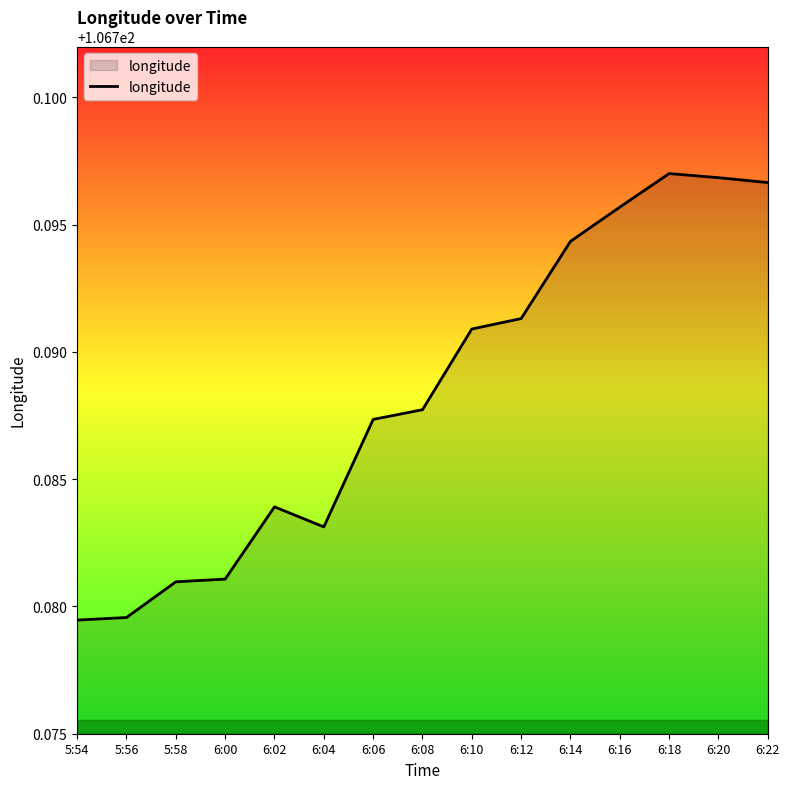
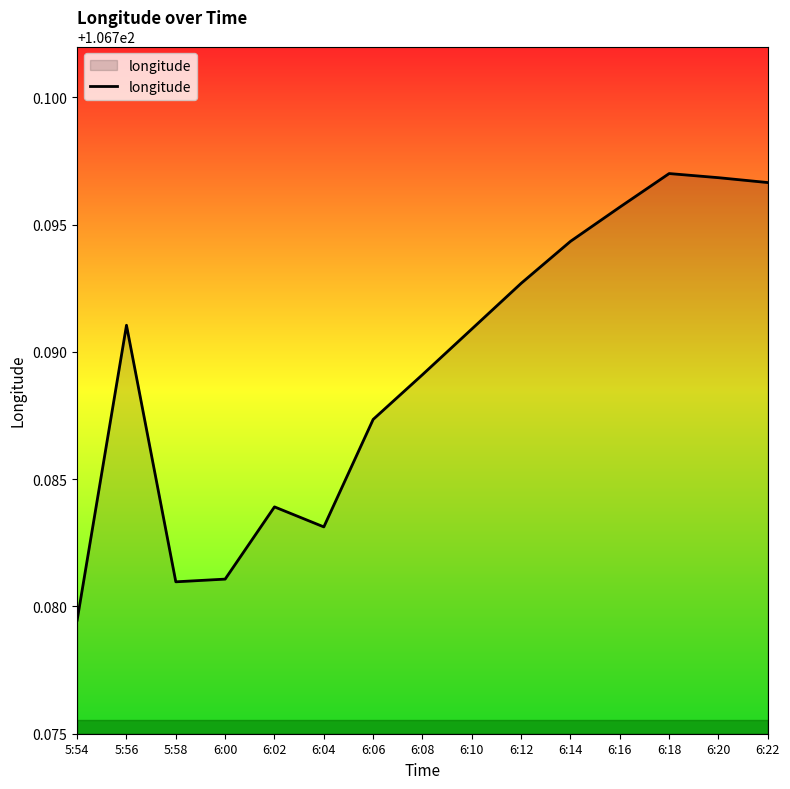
  {
    "5:54": 106.7795,
-   "5:56": 106.7796,
+   "5:56": 106.7910,
    "5:58": 106.7810,
    "6:00": 106.7811,
    "6:02": 106.7839,
    "6:04": 106.7831,
    "6:06": 106.7873,
-   "6:08": 106.7877,
+   "6:08": 106.7891,
    "6:10": 106.7909,
-   "6:12": 106.7913,
+   "6:12": 106.7927,
    "6:14": 106.7943,
    "6:16": 106.7957,
    "6:18": 106.7970,
    "6:20": 106.7968,
    "6:22": 106.7967
  }
